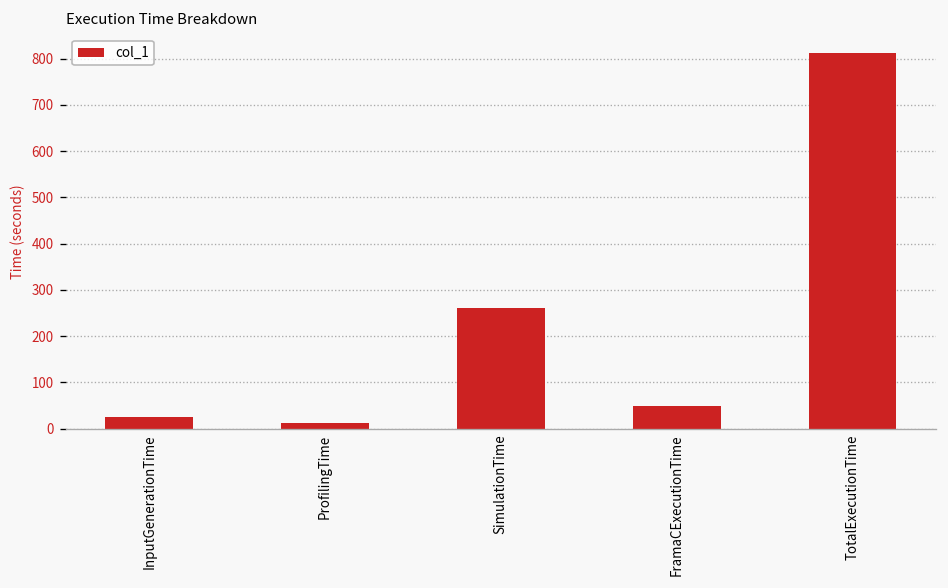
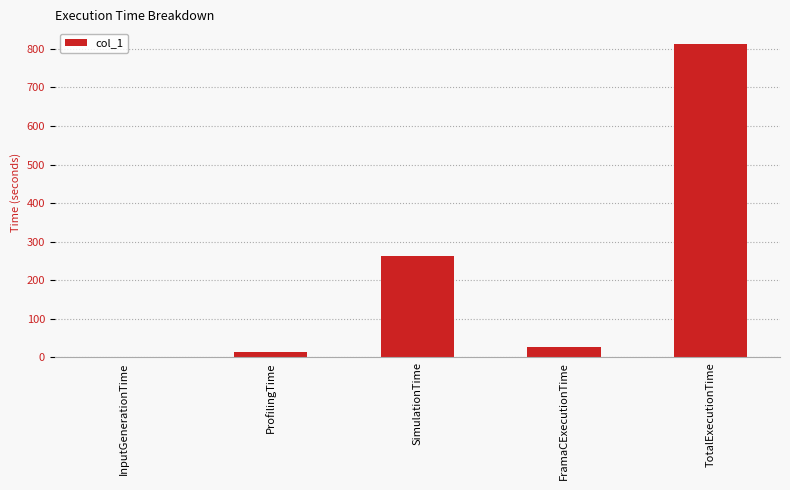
  {
-   "InputGenerationTime": 20,
+   "InputGenerationTime": 0,
    "ProfilingTime": 10,
    "SimulationTime": 260,
-   "FramaCExecutionTime": 50,
+   "FramaCExecutionTime": 30,
    "TotalExecutionTime": 810
  }
